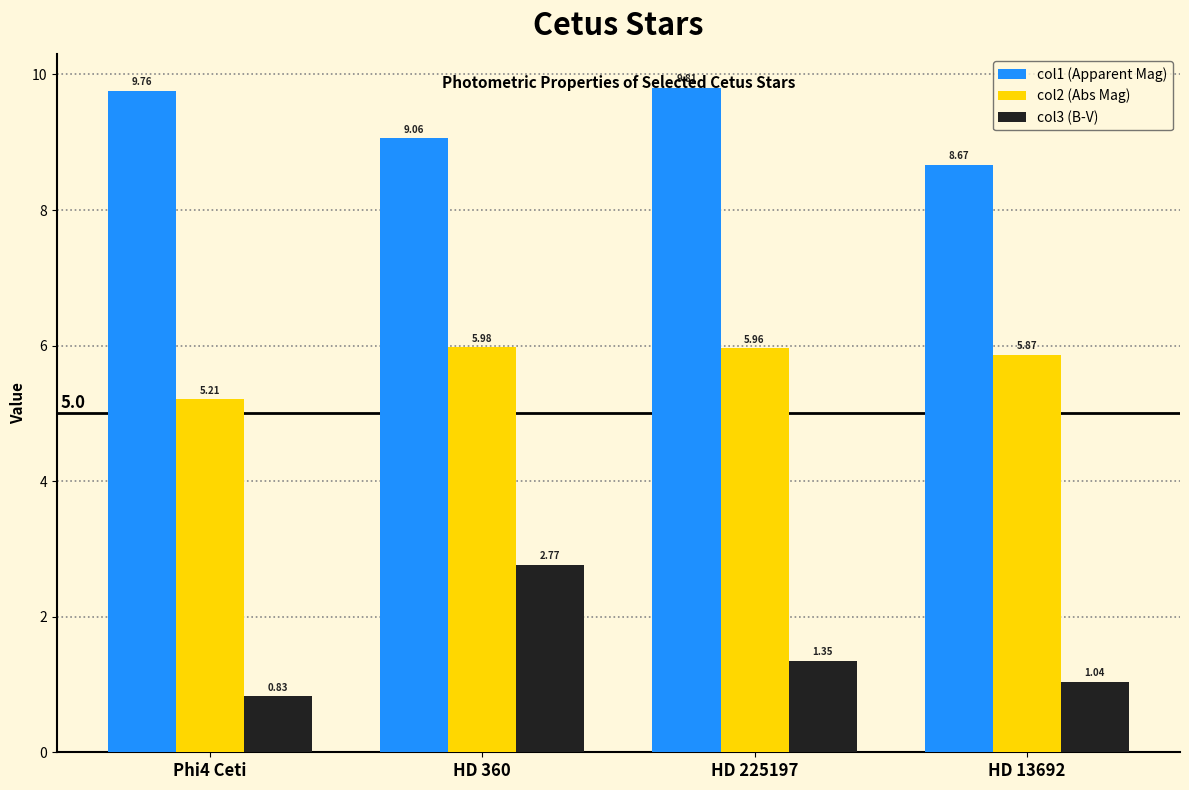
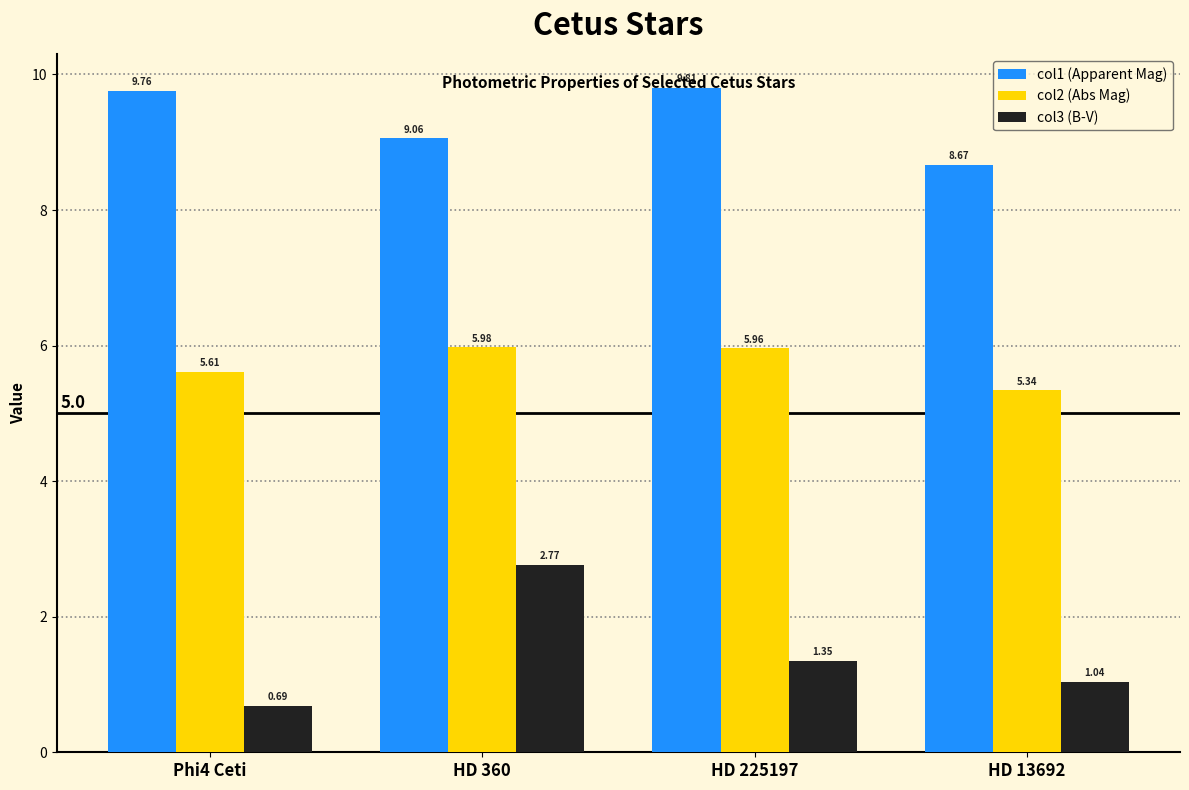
  {
    "col1 (Apparent Mag)": {
      "Phi4 Ceti": 9.76,
      "HD 360": 9.06,
      "HD 13692": 8.67
    },
    "col2 (Abs Mag)": {
-     "Phi4 Ceti": 5.21,
+     "Phi4 Ceti": 5.61,
      "HD 360": 5.98,
      "HD 225197": 5.96,
-     "HD 13692": 5.87
+     "HD 13692": 5.34
    },
    "col3 (B-V)": {
-     "Phi4 Ceti": 0.83,
+     "Phi4 Ceti": 0.69,
      "HD 360": 2.77,
      "HD 225197": 1.35,
      "HD 13692": 1.04
    }
  }
